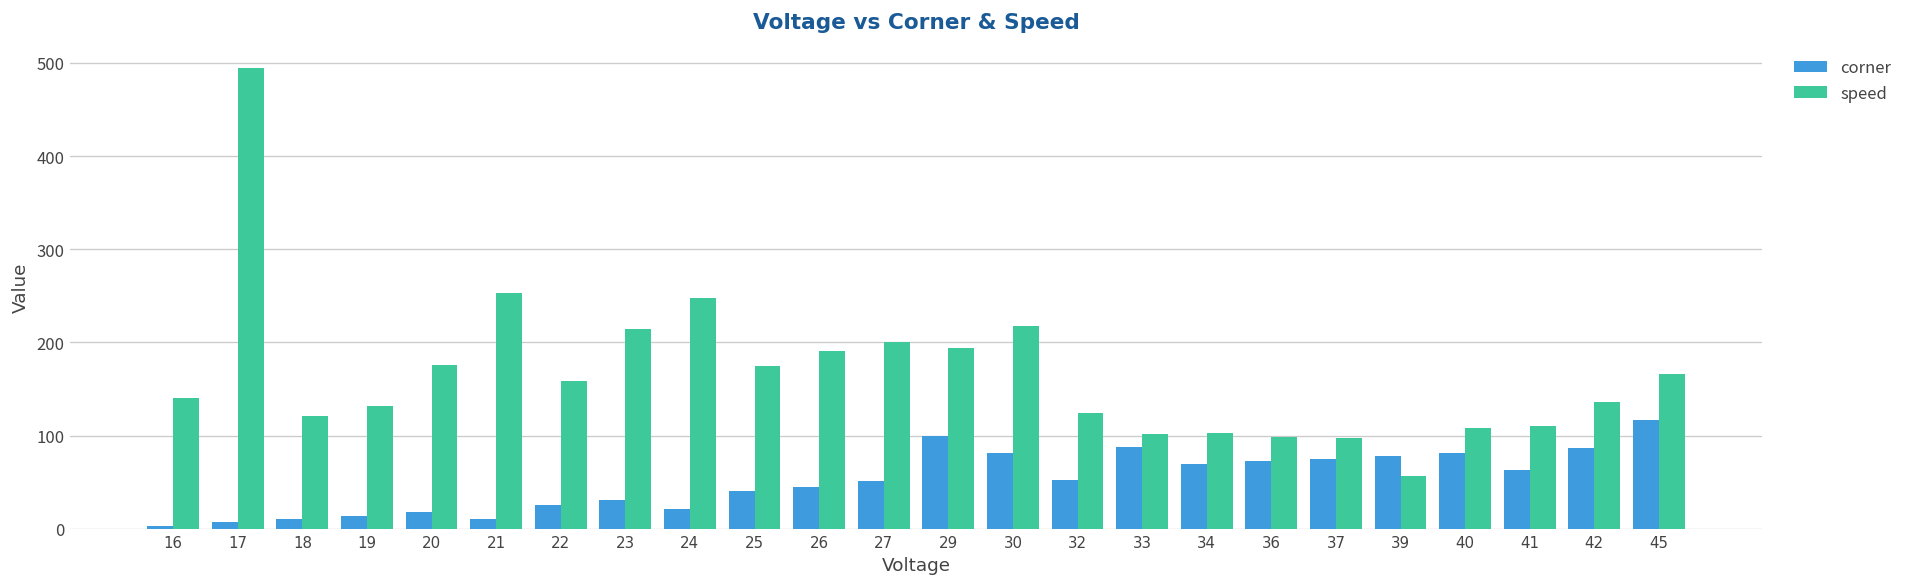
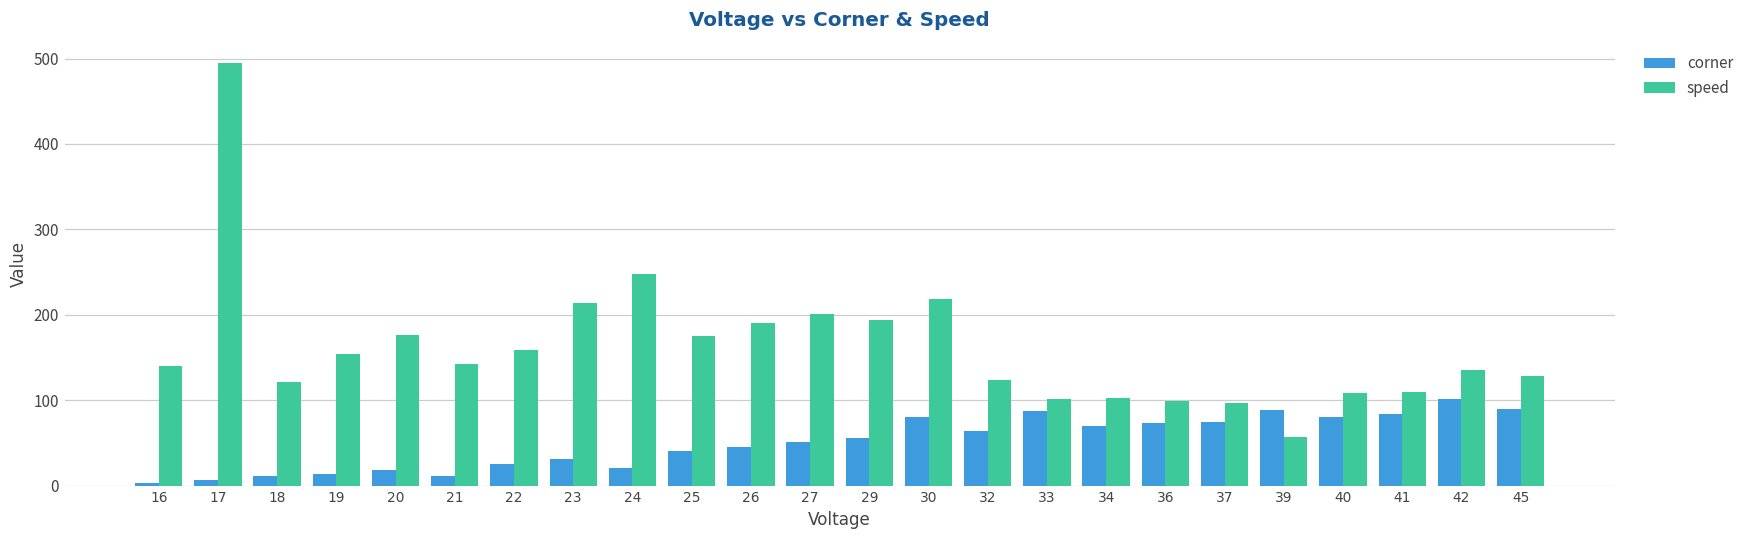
  {
    "corner": {
      "17": 10,
      "18": 10,
      "19": 10,
      "20": 20,
      "21": 10,
      "22": 30,
      "23": 30,
      "24": 20,
      "25": 40,
      "26": 50,
      "27": 50,
-     "29": 100,
+     "29": 60,
      "30": 80,
-     "32": 50,
+     "32": 60,
      "33": 90,
      "34": 70,
      "36": 70,
      "37": 80,
-     "39": 80,
+     "39": 90,
      "40": 80,
-     "41": 60,
-     "42": 90,
-     "45": 120
+     "41": 80,
+     "42": 100,
+     "45": 90
    },
    "speed": {
      "16": 140,
      "17": 500,
      "18": 120,
-     "19": 130,
+     "19": 150,
      "20": 180,
-     "21": 250,
+     "21": 140,
      "22": 160,
      "23": 210,
      "24": 250,
      "25": 180,
      "26": 190,
      "27": 200,
      "29": 190,
      "30": 220,
      "32": 120,
      "33": 100,
      "34": 100,
      "36": 100,
      "37": 100,
      "39": 60,
      "40": 110,
      "41": 110,
      "42": 140,
-     "45": 170
+     "45": 130
    }
  }
